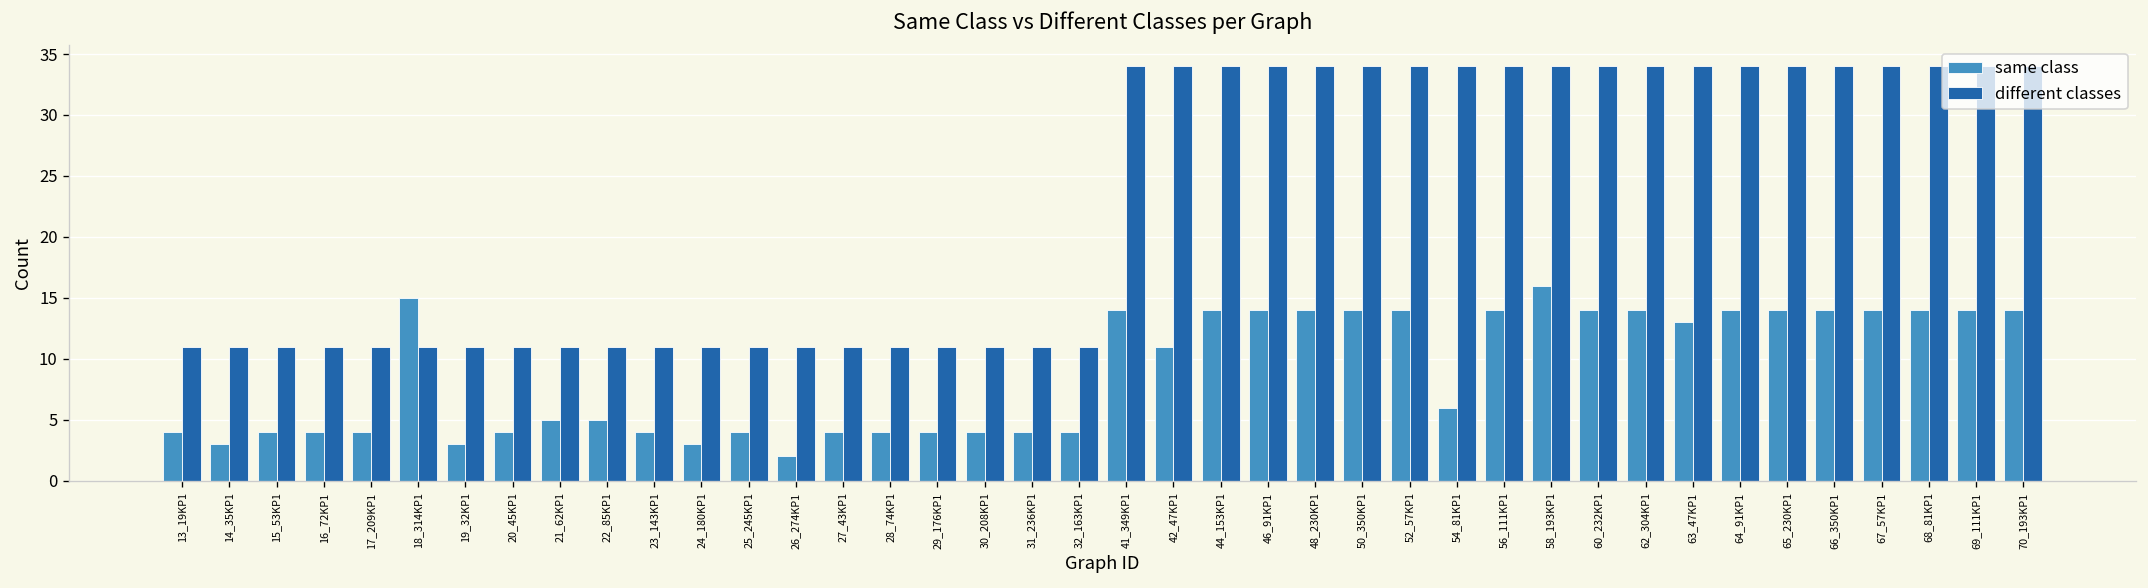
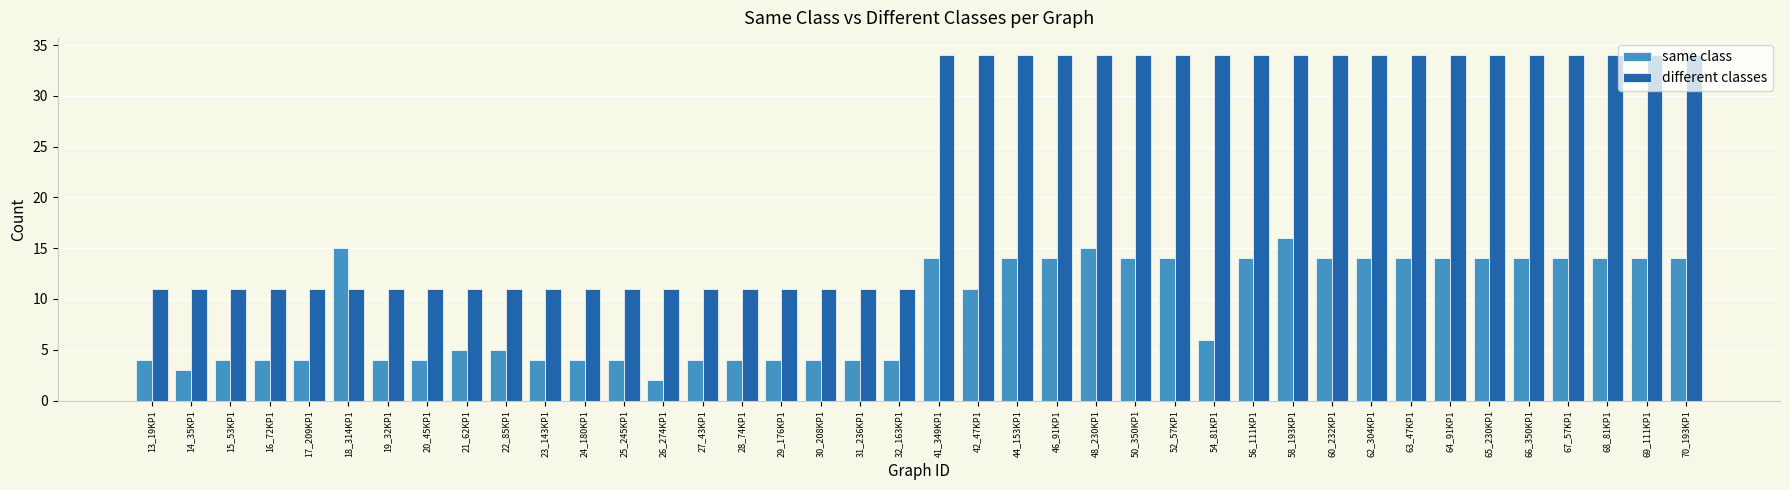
  {
    "same class": {
      "13_19KP1": 4,
      "14_35KP1": 3,
      "15_53KP1": 4,
      "16_72KP1": 4,
      "17_209KP1": 4,
      "18_314KP1": 15,
-     "19_32KP1": 3,
+     "19_32KP1": 4,
      "20_45KP1": 4,
      "21_62KP1": 5,
      "22_85KP1": 5,
      "23_143KP1": 4,
-     "24_180KP1": 3,
+     "24_180KP1": 4,
      "25_245KP1": 4,
      "26_274KP1": 2,
      "27_43KP1": 4,
      "28_74KP1": 4,
      "29_176KP1": 4,
      "30_208KP1": 4,
      "31_236KP1": 4,
      "32_163KP1": 4,
      "41_349KP1": 14,
      "42_47KP1": 11,
      "44_153KP1": 14,
      "46_91KP1": 14,
-     "48_230KP1": 14,
+     "48_230KP1": 15,
      "50_350KP1": 14,
      "52_57KP1": 14,
      "54_81KP1": 6,
      "56_111KP1": 14,
      "58_193KP1": 16,
      "60_232KP1": 14,
      "62_304KP1": 14,
-     "63_47KP1": 13,
+     "63_47KP1": 14,
      "64_91KP1": 14,
      "65_230KP1": 14,
      "66_350KP1": 14,
      "67_57KP1": 14,
      "68_81KP1": 14,
      "69_111KP1": 14,
      "70_193KP1": 14
    },
    "different classes": {
      "13_19KP1": 11,
      "14_35KP1": 11,
      "15_53KP1": 11,
      "16_72KP1": 11,
      "17_209KP1": 11,
      "18_314KP1": 11,
      "19_32KP1": 11,
      "20_45KP1": 11,
      "21_62KP1": 11,
      "22_85KP1": 11,
      "23_143KP1": 11,
      "24_180KP1": 11,
      "25_245KP1": 11,
      "26_274KP1": 11,
      "27_43KP1": 11,
      "28_74KP1": 11,
      "29_176KP1": 11,
      "30_208KP1": 11,
      "31_236KP1": 11,
      "32_163KP1": 11,
      "41_349KP1": 34,
      "42_47KP1": 34,
      "44_153KP1": 34,
      "46_91KP1": 34,
      "48_230KP1": 34,
      "50_350KP1": 34,
      "52_57KP1": 34,
      "54_81KP1": 34,
      "56_111KP1": 34,
      "58_193KP1": 34,
      "60_232KP1": 34,
      "62_304KP1": 34,
      "63_47KP1": 34,
      "64_91KP1": 34,
      "65_230KP1": 34,
      "66_350KP1": 34,
      "67_57KP1": 34,
      "68_81KP1": 34
    }
  }
